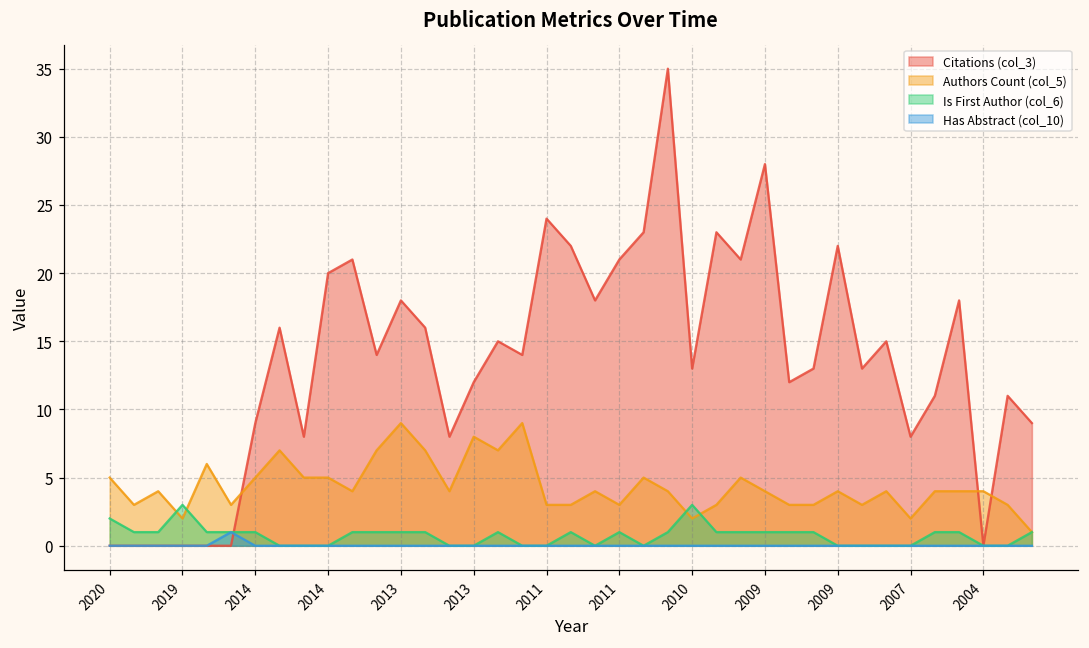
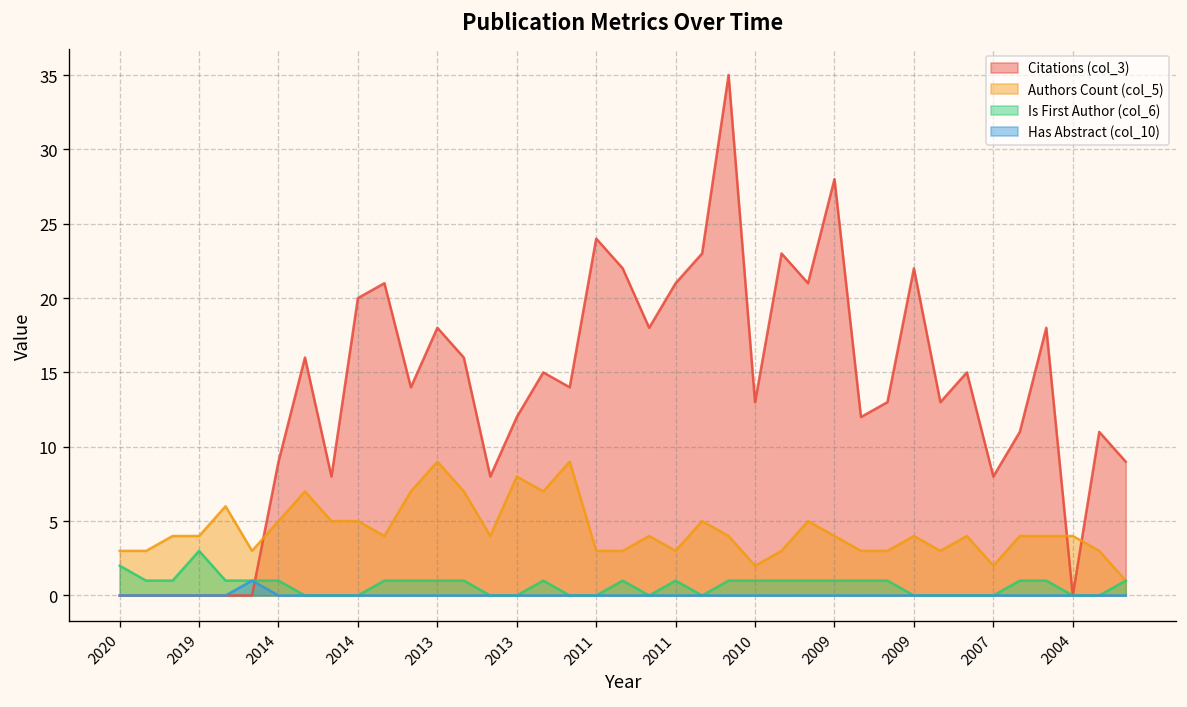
  {
    "Citations (col_3)": {
      "2010": 13,
      "2007": 8
    },
    "Authors Count (col_5)": {
-     "2020": 5,
-     "2019": 2,
+     "2020": 3,
+     "2019": 4,
      "2010": 2,
      "2007": 2,
      "2004": 4
    },
    "Is First Author (col_6)": {
      "2020": 2,
      "2019": 3,
-     "2010": 3
+     "2010": 1
    },
    "Has Abstract (col_10)": {
      "2010": 0
    }
  }
